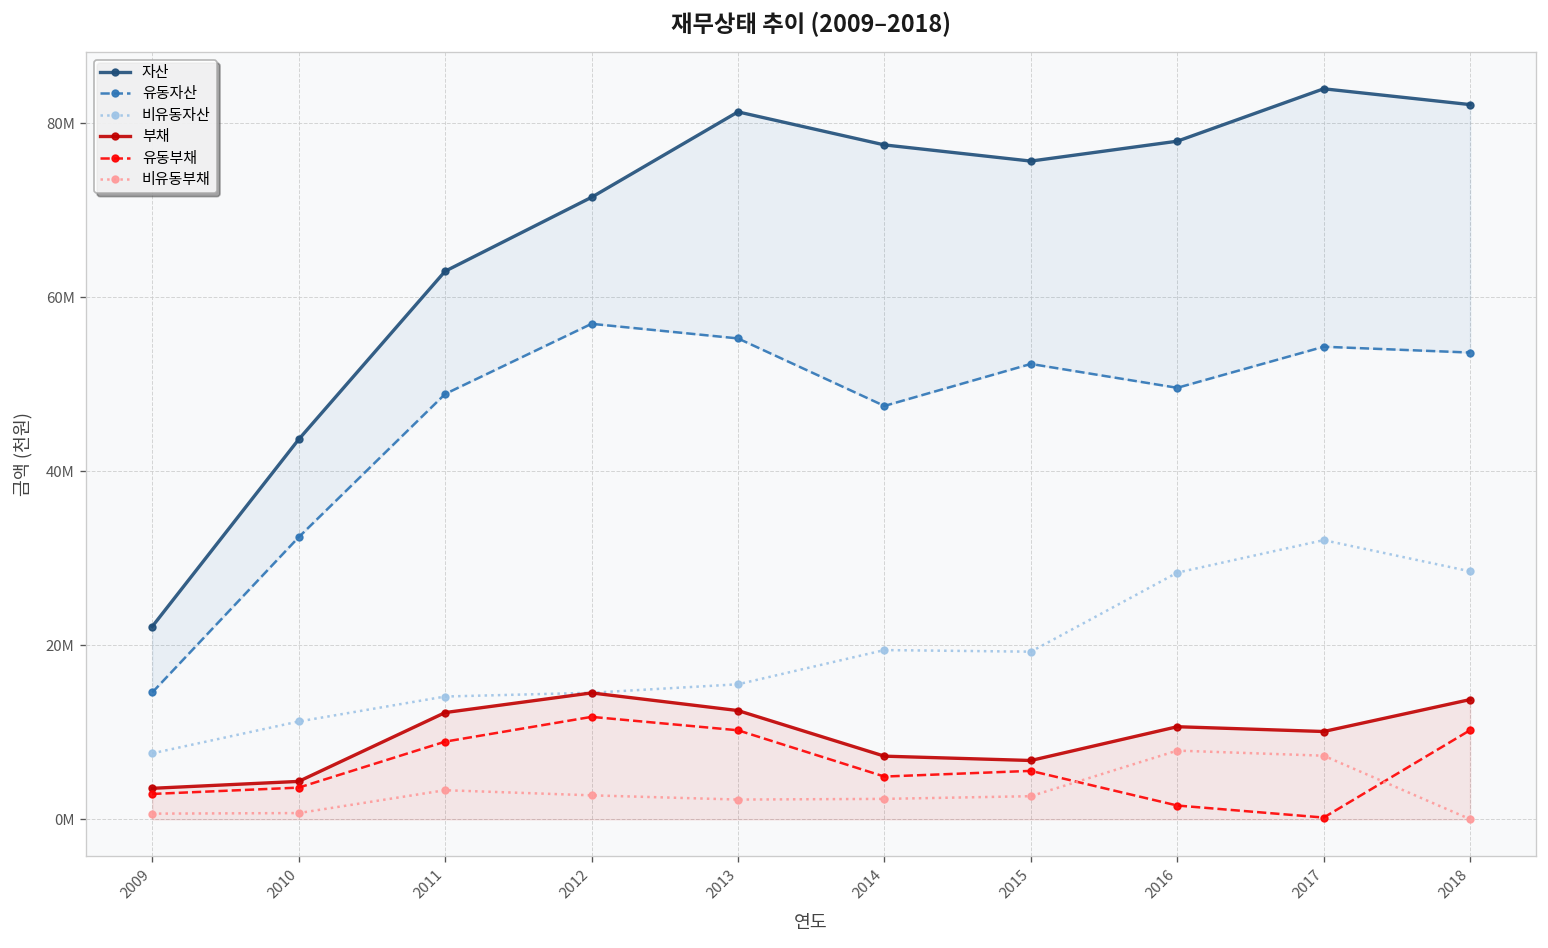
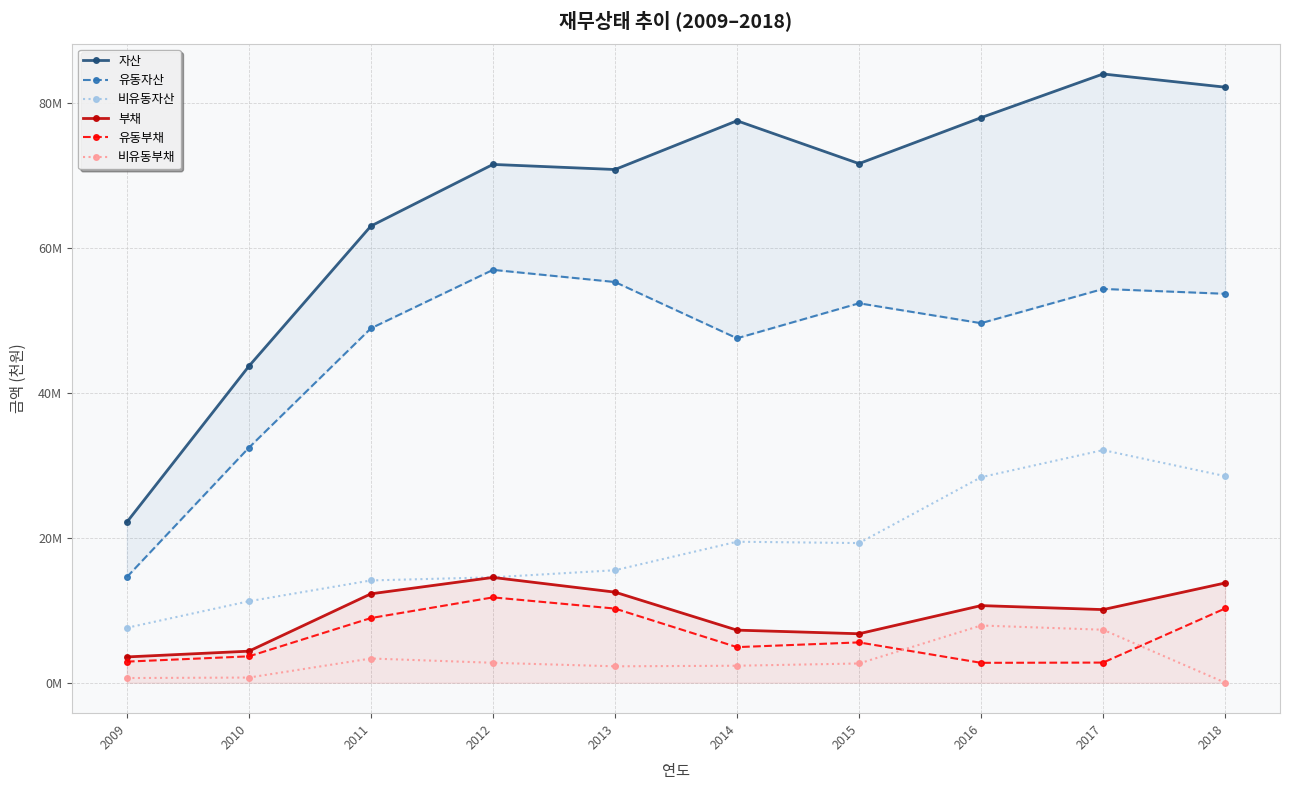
  {
    "자산": {
      "2009": 22000000,
      "2010": 44000000,
      "2011": 63000000,
      "2012": 71000000,
-     "2013": 81000000,
+     "2013": 71000000,
      "2014": 77000000,
-     "2015": 76000000,
+     "2015": 72000000,
      "2016": 78000000,
      "2017": 84000000,
      "2018": 82000000
    },
    "유동자산": {
      "2009": 15000000,
      "2010": 32000000,
      "2011": 49000000,
      "2012": 57000000,
      "2013": 55000000,
      "2014": 47000000,
      "2015": 52000000,
      "2016": 50000000,
      "2017": 54000000,
      "2018": 54000000
    },
    "비유동자산": {
      "2009": 8000000,
      "2010": 11000000,
      "2011": 14000000,
      "2013": 16000000,
      "2014": 19000000,
      "2015": 19000000,
      "2016": 28000000,
      "2017": 32000000,
      "2018": 28000000
    },
    "부채": {
      "2009": 4000000,
      "2010": 4000000,
      "2011": 12000000,
      "2013": 12000000,
      "2014": 7000000,
      "2015": 7000000,
      "2016": 11000000,
      "2017": 10000000,
      "2018": 14000000
    },
    "유동부채": {
      "2009": 3000000,
      "2010": 4000000,
      "2011": 9000000,
      "2012": 12000000,
      "2013": 10000000,
      "2014": 5000000,
      "2015": 6000000,
-     "2016": 2000000,
-     "2017": 0,
+     "2016": 3000000,
+     "2017": 3000000,
      "2018": 10000000
    },
    "비유동부채": {
      "2009": 1000000,
      "2010": 1000000,
      "2011": 3000000,
      "2012": 3000000,
      "2013": 2000000,
      "2014": 2000000,
      "2015": 3000000,
      "2016": 8000000,
      "2017": 7000000,
      "2018": 0
    }
  }
